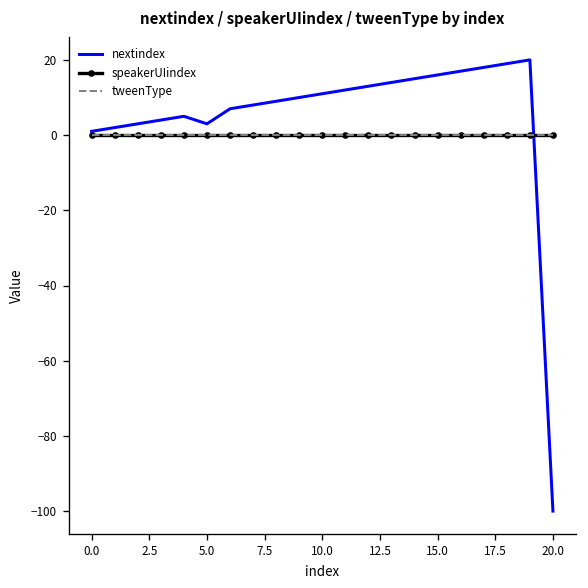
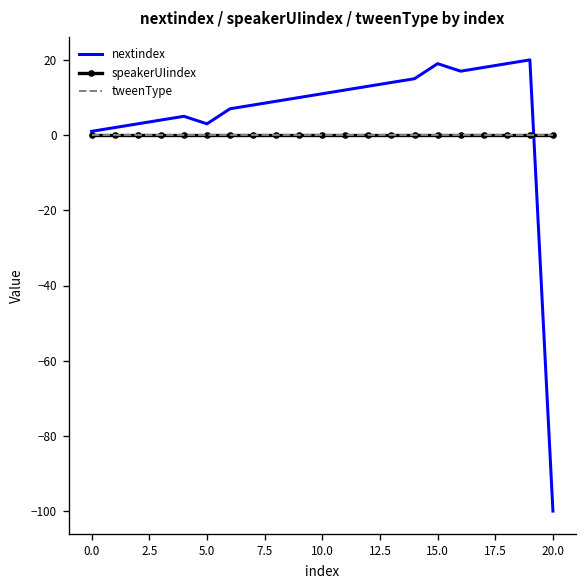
  {
    "nextindex": {
      "0.0": 1,
      "5.0": 3,
      "10.0": 11,
-     "15.0": 16,
+     "15.0": 19,
      "20.0": -100
    },
    "tweenType": {
      "0.0": 0,
      "5.0": 0,
      "10.0": 0,
      "15.0": 0,
      "20.0": 0
    }
  }
